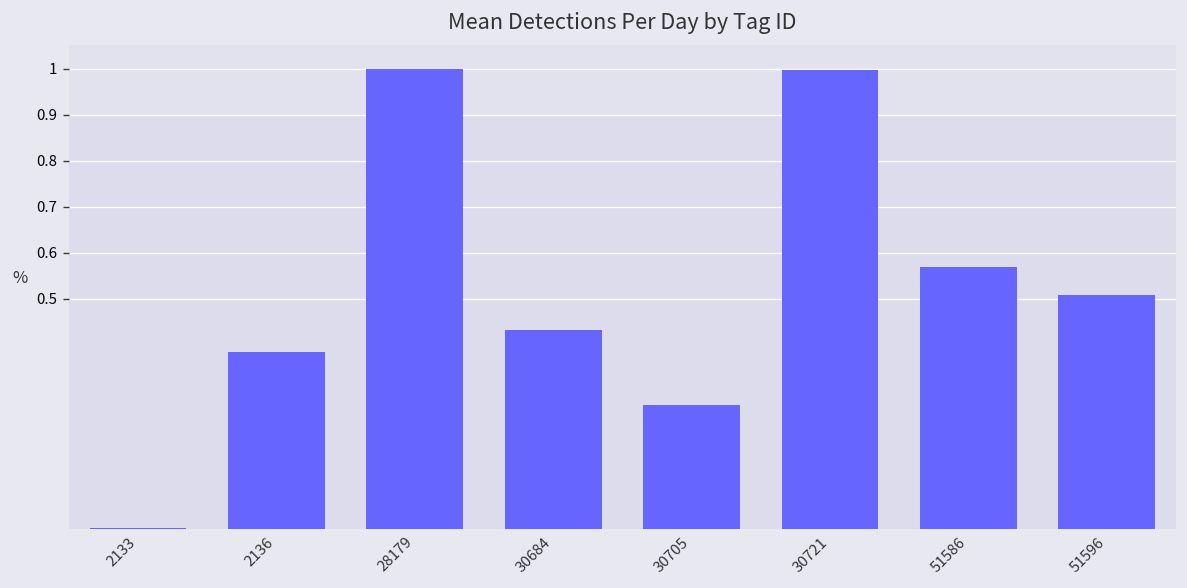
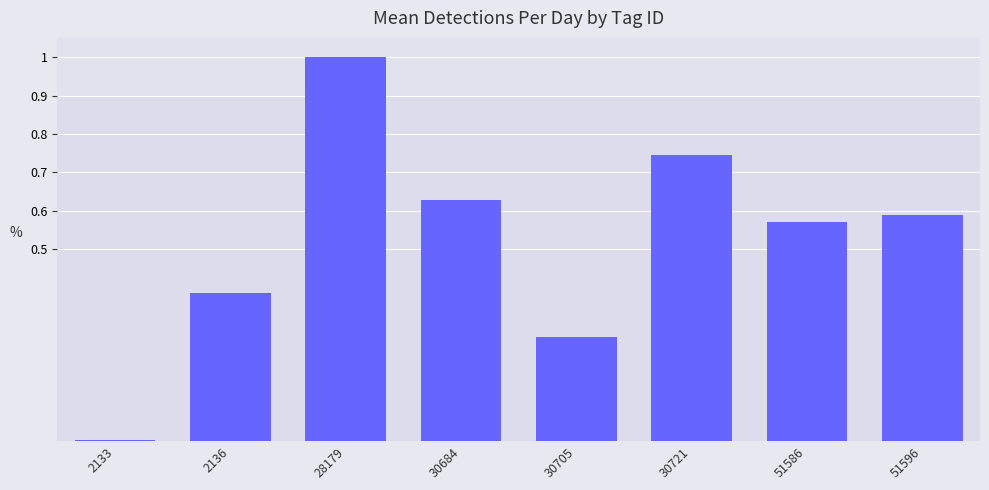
  {
    "2136": 0.38,
    "28179": 1.00,
-   "30684": 0.43,
+   "30684": 0.63,
    "30705": 0.27,
-   "30721": 1.00,
+   "30721": 0.74,
    "51586": 0.57,
-   "51596": 0.51
+   "51596": 0.59
  }
